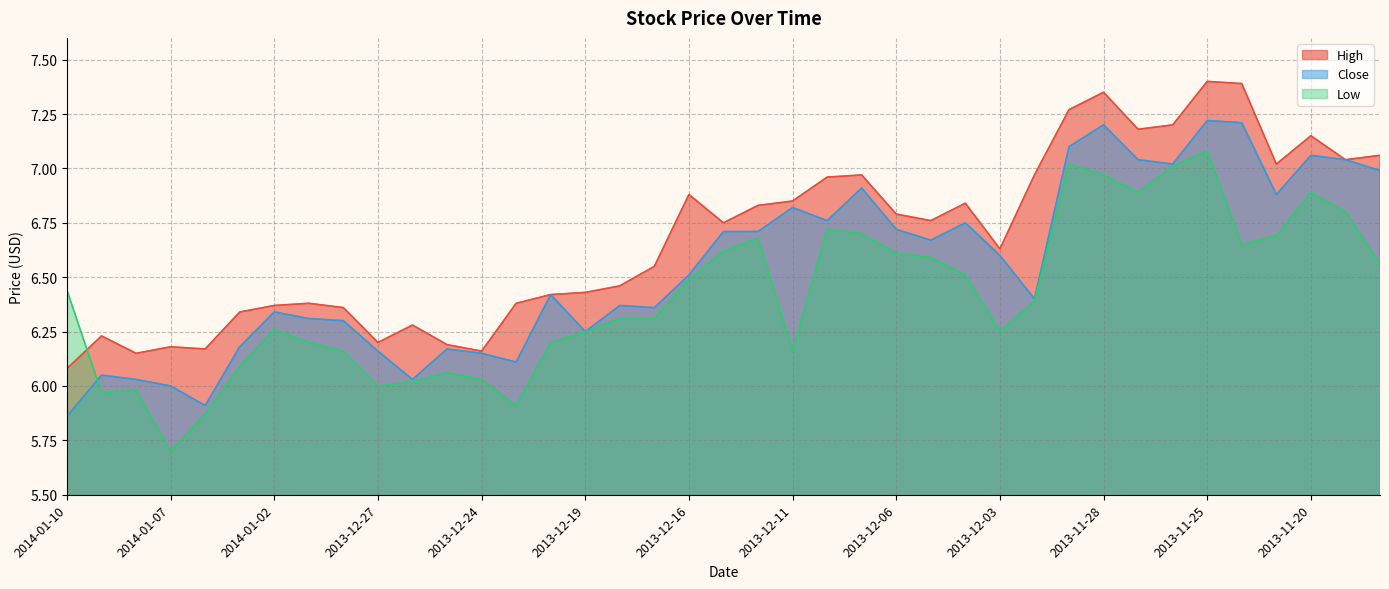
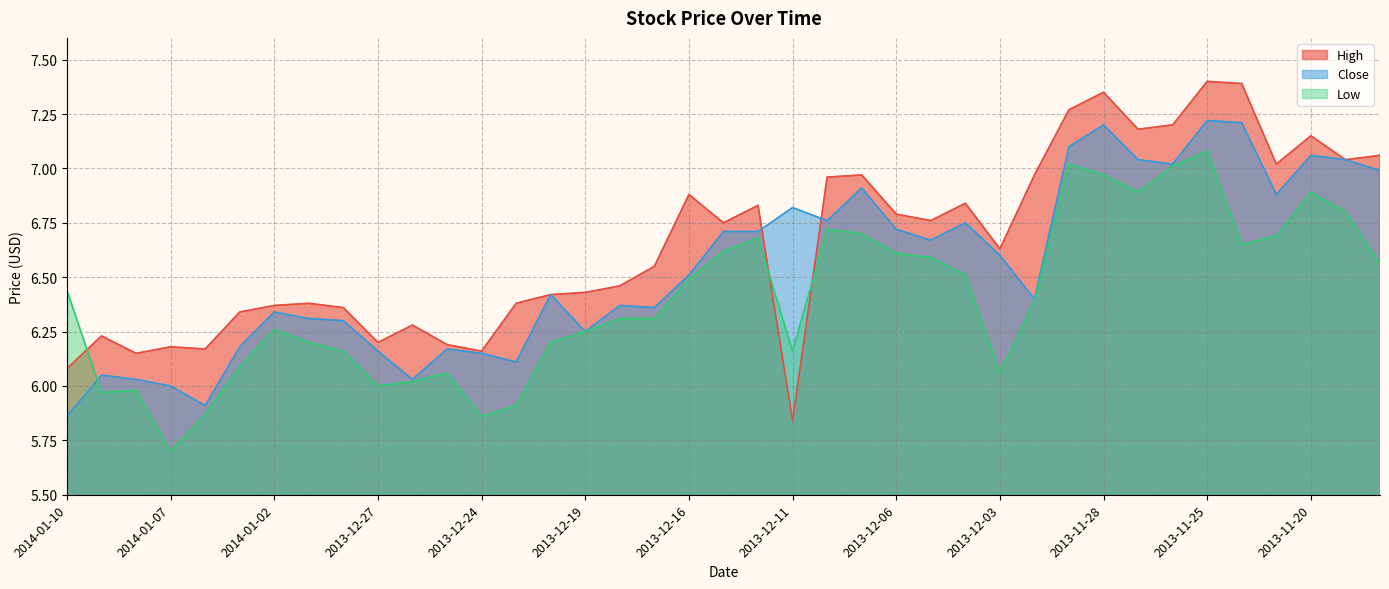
  {
    "High": {
      "2014-01-10": 6.08,
      "2014-01-07": 6.18,
      "2014-01-02": 6.37,
      "2013-12-27": 6.20,
      "2013-12-19": 6.43,
      "2013-12-16": 6.88,
-     "2013-12-11": 6.85,
+     "2013-12-11": 5.84,
      "2013-12-06": 6.79,
      "2013-12-03": 6.63,
      "2013-11-28": 7.35,
      "2013-11-25": 7.40,
      "2013-11-20": 7.15
    },
    "Close": {
      "2014-01-10": 5.86,
      "2014-01-07": 6.00,
      "2014-01-02": 6.34,
      "2013-12-27": 6.16,
      "2013-12-16": 6.51,
      "2013-12-11": 6.82,
      "2013-12-06": 6.72,
      "2013-12-03": 6.60,
      "2013-11-28": 7.20,
      "2013-11-25": 7.22,
      "2013-11-20": 7.06
    },
    "Low": {
      "2014-01-10": 6.44,
      "2014-01-07": 5.70,
      "2014-01-02": 6.26,
      "2013-12-27": 6.00,
-     "2013-12-24": 6.03,
+     "2013-12-24": 5.86,
      "2013-12-16": 6.49,
      "2013-12-11": 6.16,
      "2013-12-06": 6.61,
-     "2013-12-03": 6.25,
+     "2013-12-03": 6.06,
      "2013-11-28": 6.97,
      "2013-11-25": 7.08,
      "2013-11-20": 6.89
    }
  }
